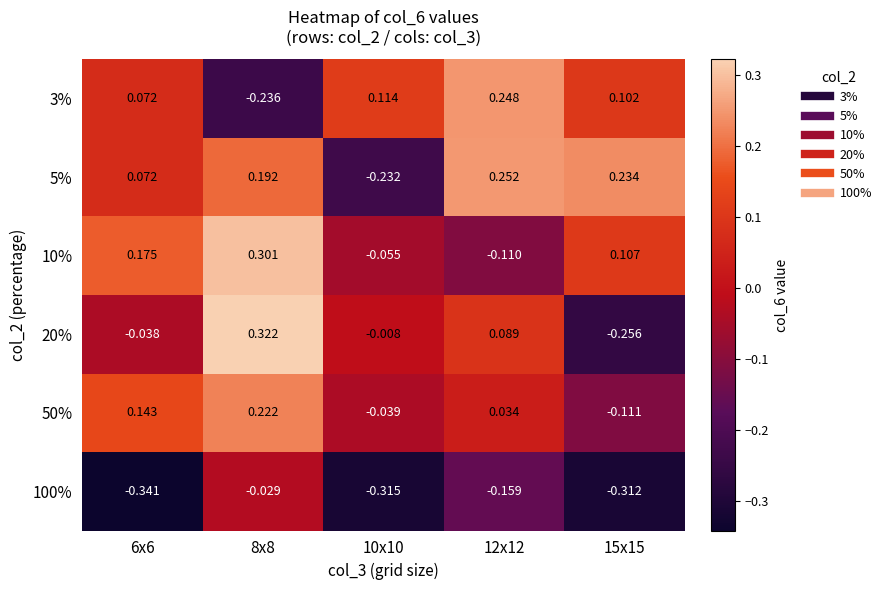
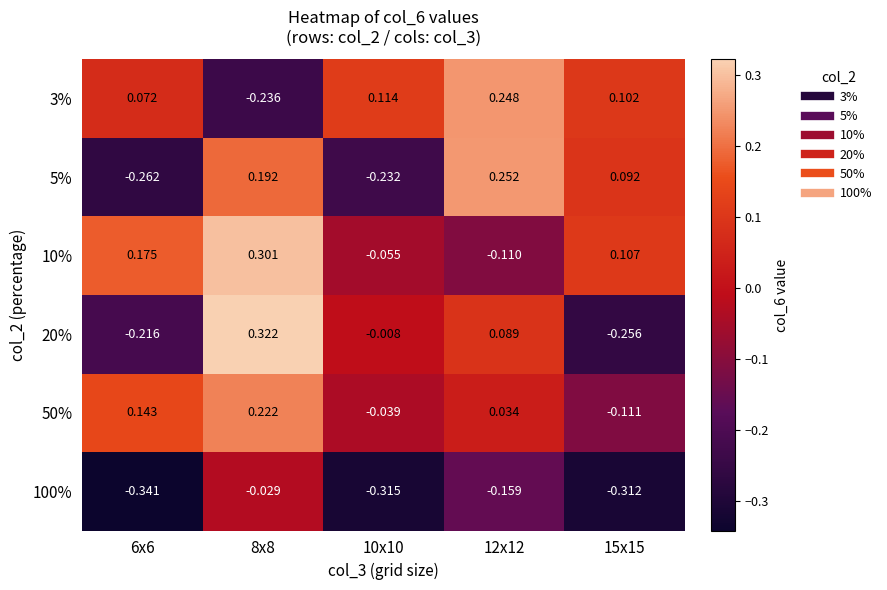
  {
    "3%": {
      "6x6": 0.072,
      "8x8": -0.236,
      "10x10": 0.114,
      "12x12": 0.248,
      "15x15": 0.102
    },
    "5%": {
-     "6x6": 0.072,
+     "6x6": -0.262,
      "8x8": 0.192,
      "10x10": -0.232,
      "12x12": 0.252,
-     "15x15": 0.234
+     "15x15": 0.092
    },
    "10%": {
      "6x6": 0.175,
      "8x8": 0.301,
      "10x10": -0.055,
      "12x12": -0.110,
      "15x15": 0.107
    },
    "20%": {
-     "6x6": -0.038,
+     "6x6": -0.216,
      "8x8": 0.322,
      "10x10": -0.008,
      "12x12": 0.089,
      "15x15": -0.256
    },
    "50%": {
      "6x6": 0.143,
      "8x8": 0.222,
      "10x10": -0.039,
      "12x12": 0.034,
      "15x15": -0.111
    },
    "100%": {
      "6x6": -0.341,
      "8x8": -0.029,
      "10x10": -0.315,
      "12x12": -0.159,
      "15x15": -0.312
    }
  }
